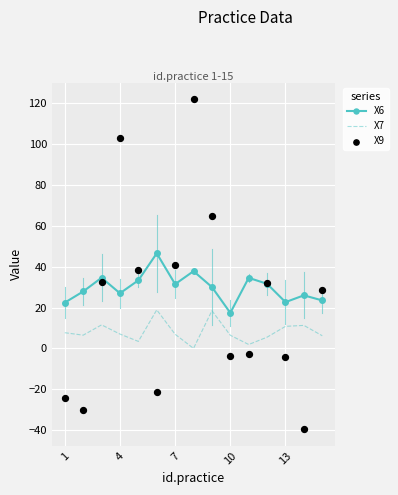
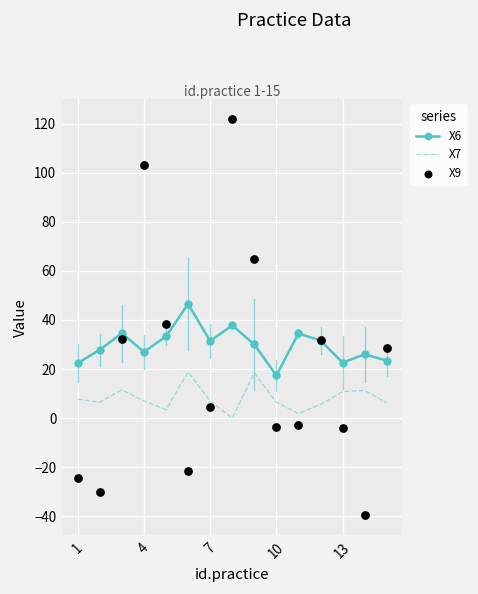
  {
    "X9": {
-     "7": 41
+     "7": 4
    }
  }
